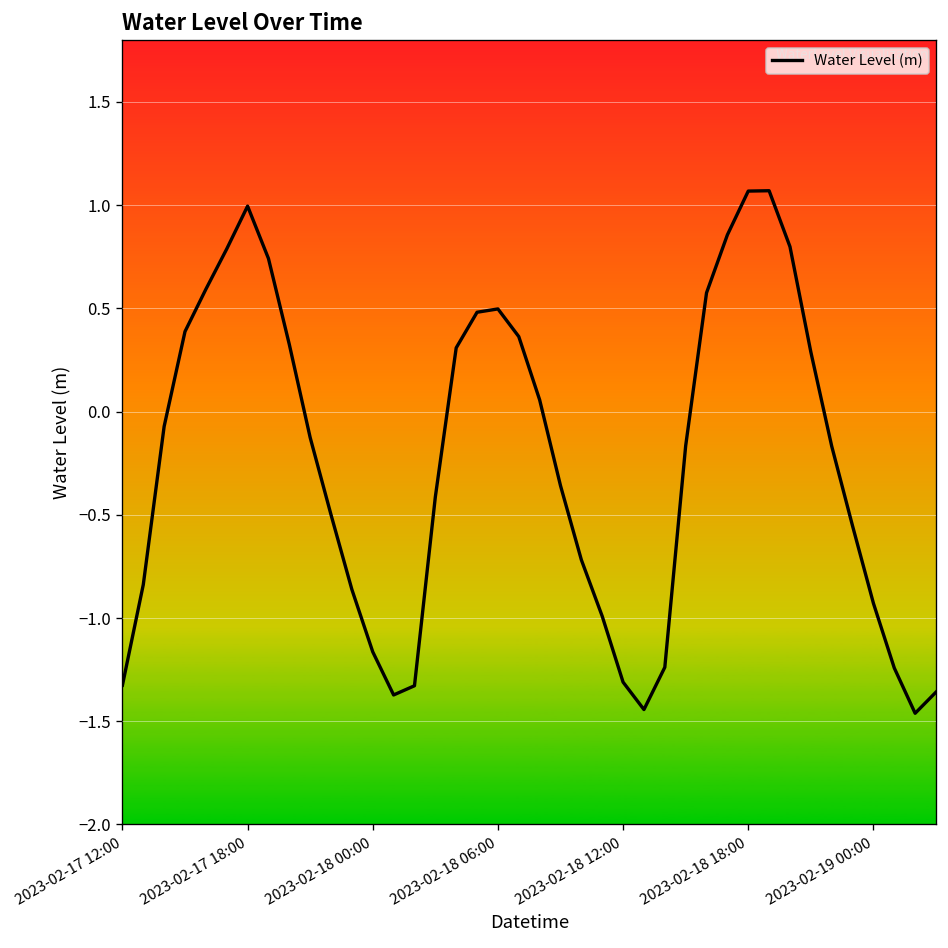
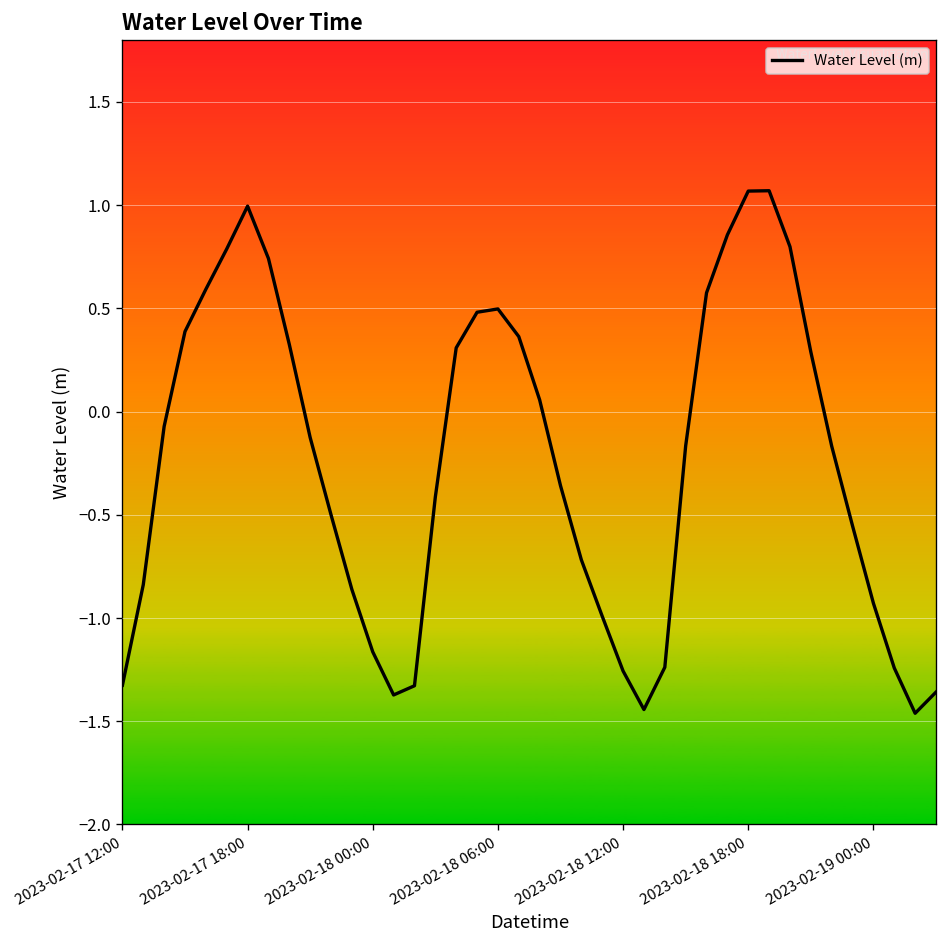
  {
    "2023-02-17 12:00": -1.33,
    "2023-02-17 18:00": 1.00,
    "2023-02-18 00:00": -1.16,
    "2023-02-18 06:00": 0.50,
-   "2023-02-18 12:00": -1.31,
+   "2023-02-18 12:00": -1.26,
    "2023-02-18 18:00": 1.07,
    "2023-02-19 00:00": -0.93
  }
